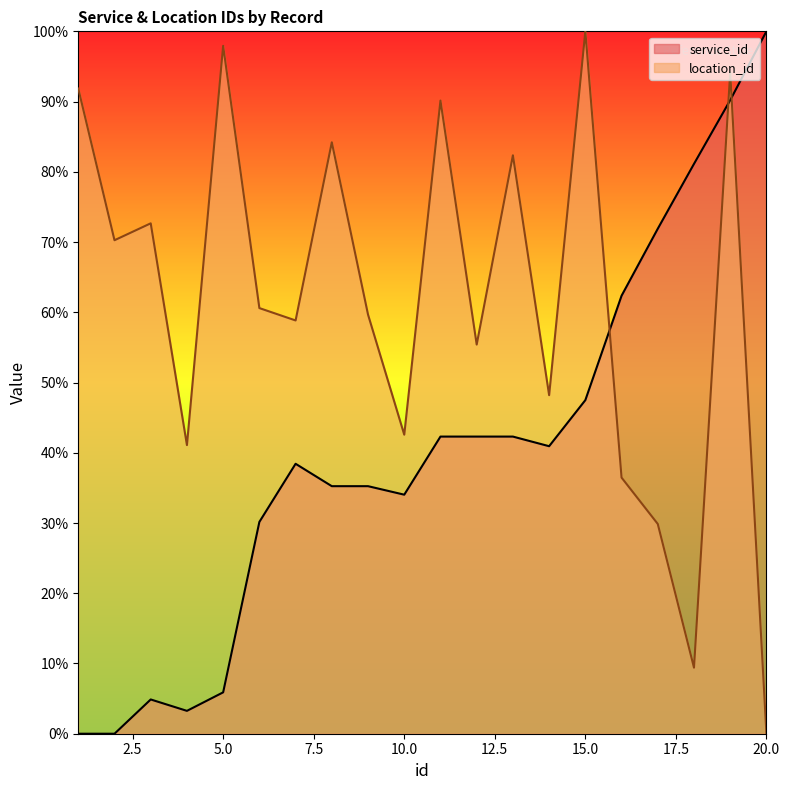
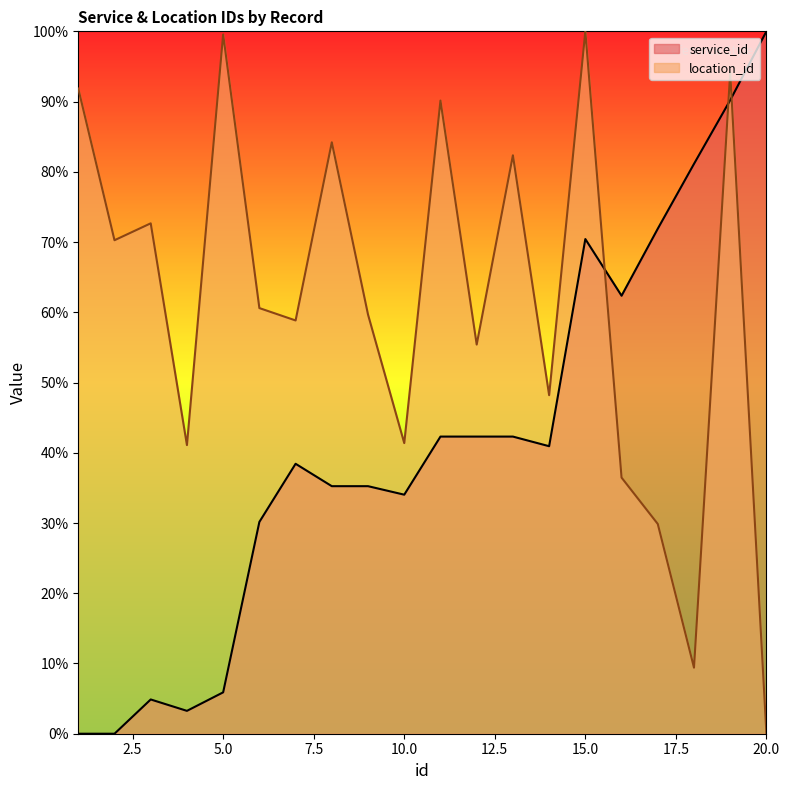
  {
    "service_id": {
      "5.0": "6%",
      "10.0": "34%",
-     "15.0": "47%",
+     "15.0": "70%",
      "20.0": "100%"
    },
    "location_id": {
-     "5.0": "98%",
-     "10.0": "43%",
+     "5.0": "100%",
+     "10.0": "41%",
      "15.0": "100%",
      "20.0": "0%"
    }
  }
